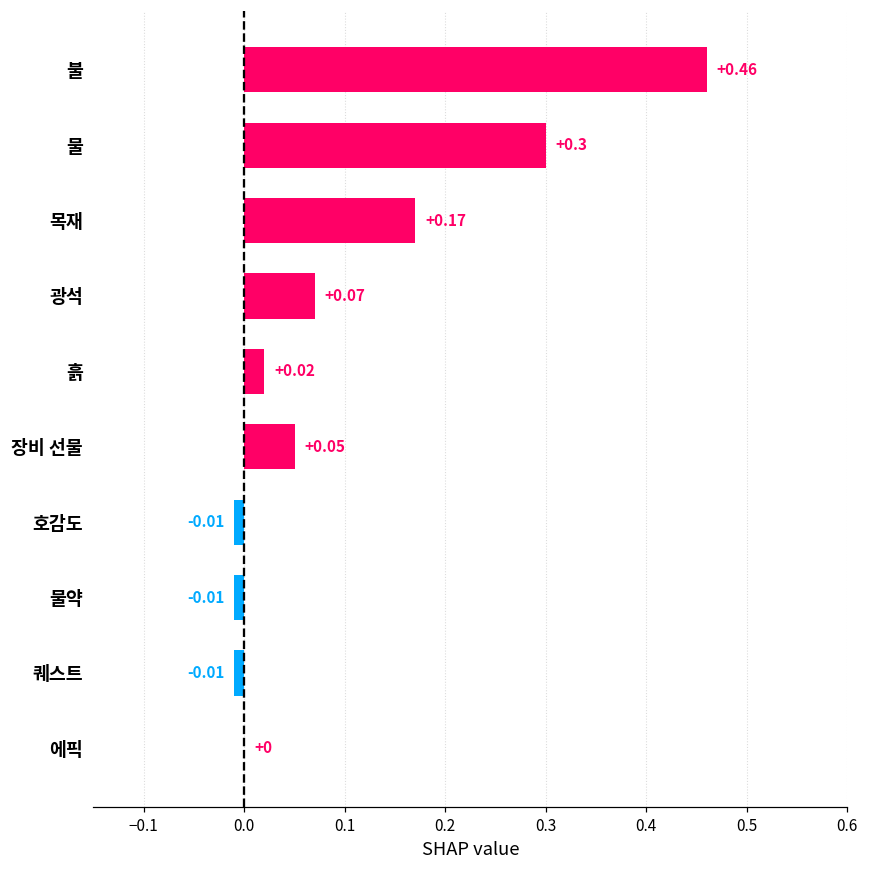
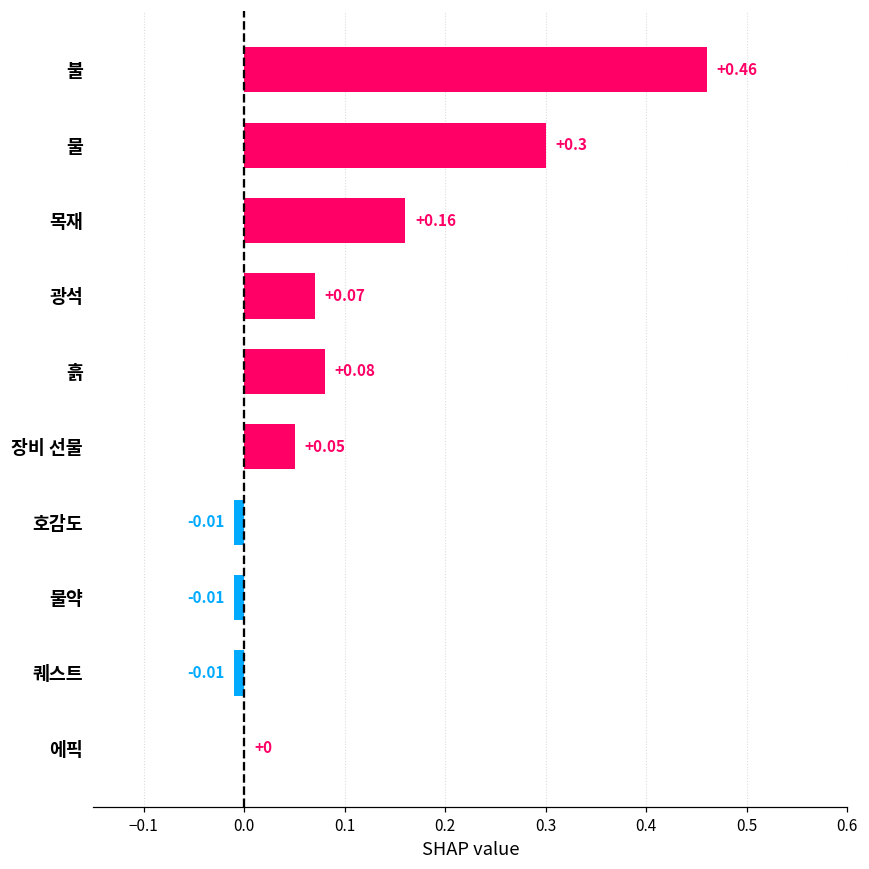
  {
    "불": "+0.46",
    "물": "+0.3",
-   "목재": "+0.17",
+   "목재": "+0.16",
    "광석": "+0.07",
-   "흙": "+0.02",
+   "흙": "+0.08",
    "장비 선물": "+0.05",
    "호감도": "-0.01",
    "물약": "-0.01",
    "퀘스트": "-0.01",
    "에픽": "+0"
  }
